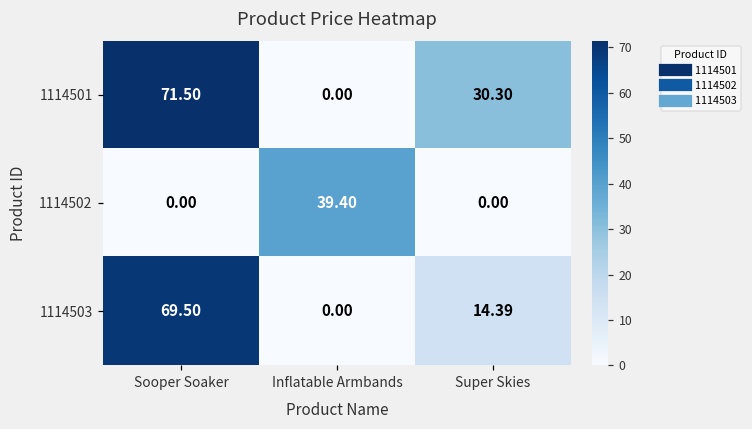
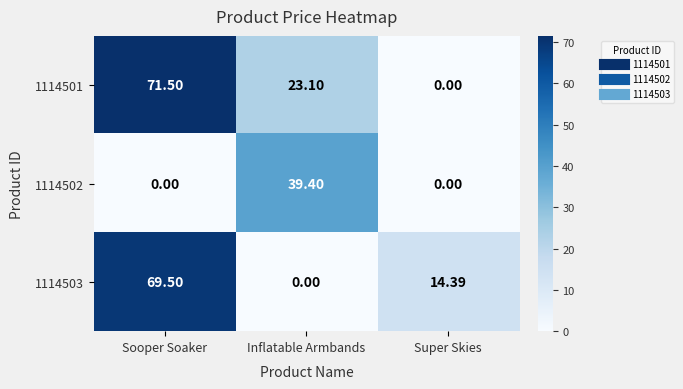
  {
    "1114501": {
      "Sooper Soaker": 71.50,
-     "Inflatable Armbands": 0.00,
-     "Super Skies": 30.30
+     "Inflatable Armbands": 23.10,
+     "Super Skies": 0.00
    },
    "1114502": {
      "Sooper Soaker": 0.00,
      "Inflatable Armbands": 39.40,
      "Super Skies": 0.00
    },
    "1114503": {
      "Sooper Soaker": 69.50,
      "Inflatable Armbands": 0.00,
      "Super Skies": 14.39
    }
  }
